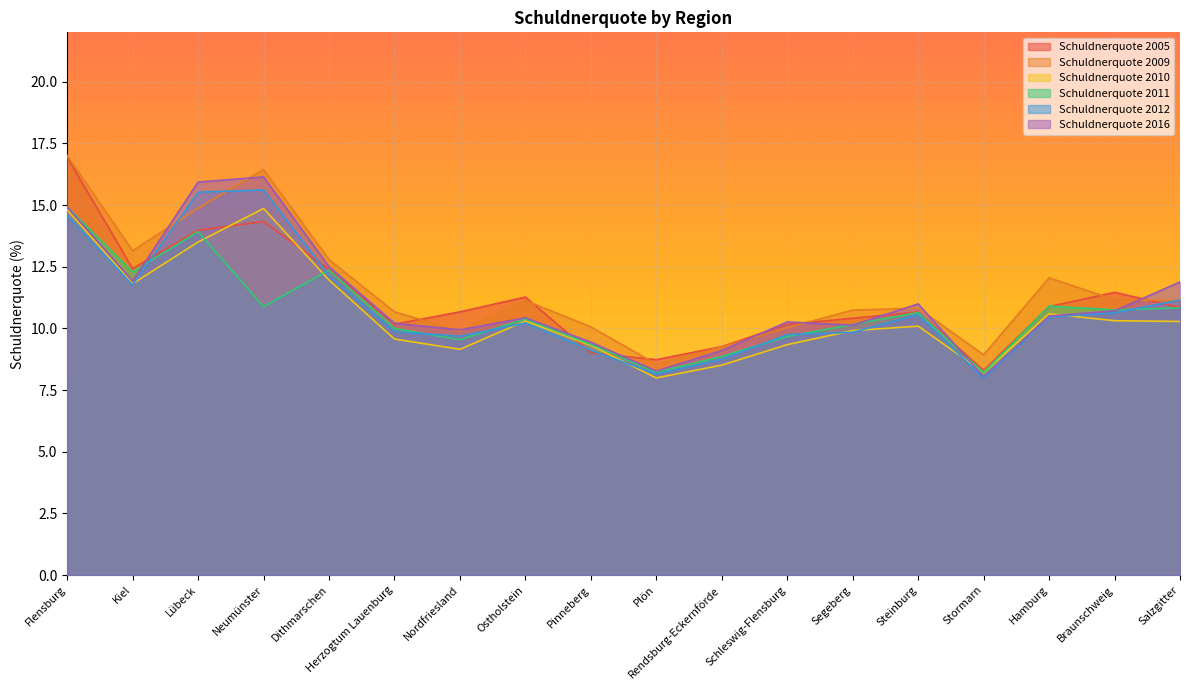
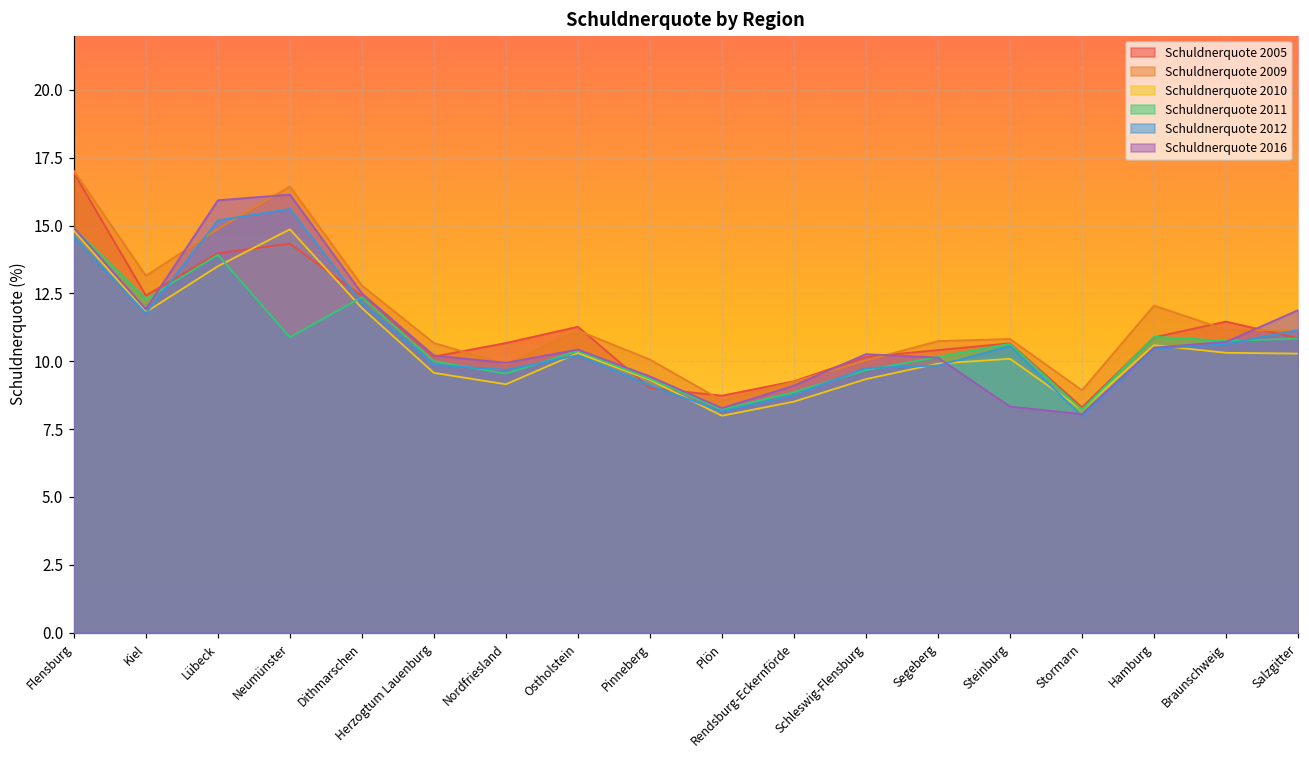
  {
    "Schuldnerquote 2011": {
      "Kiel": 12.3,
      "Neumünster": 10.9,
      "Herzogtum Lauenburg": 10.0,
      "Nordfriesland": 9.5,
      "Rendsburg-Eckernförde": 8.9
    },
    "Schuldnerquote 2012": {
      "Flensburg": 14.6,
-     "Lübeck": 15.5,
+     "Lübeck": 15.2,
      "Neumünster": 15.6,
      "Dithmarschen": 12.2,
      "Herzogtum Lauenburg": 9.9,
      "Nordfriesland": 9.7,
      "Rendsburg-Eckernförde": 8.8
    },
    "Schuldnerquote 2016": {
      "Kiel": 11.9,
      "Lübeck": 15.9,
      "Neumünster": 16.1,
      "Rendsburg-Eckernförde": 9.1,
-     "Steinburg": 11.0,
+     "Steinburg": 8.3,
      "Salzgitter": 11.9
    }
  }
